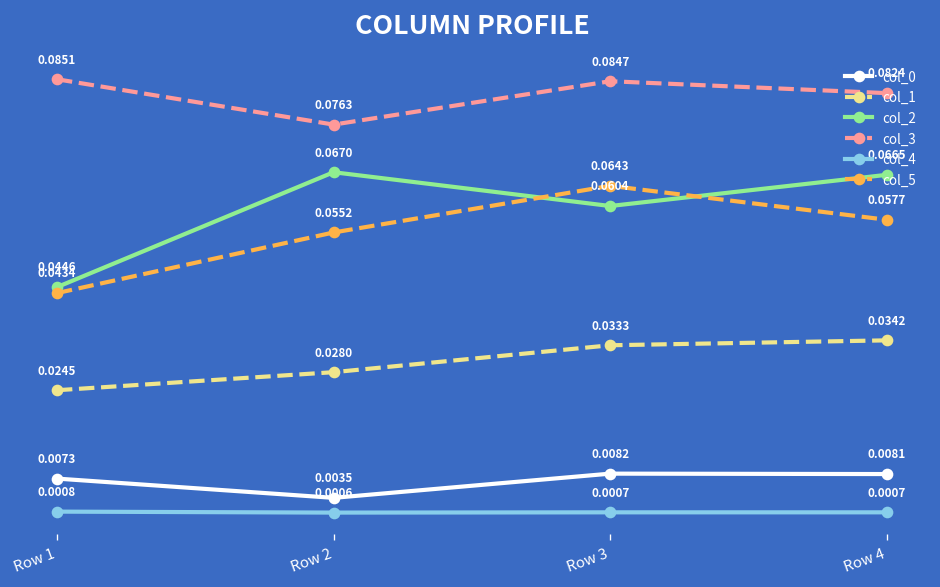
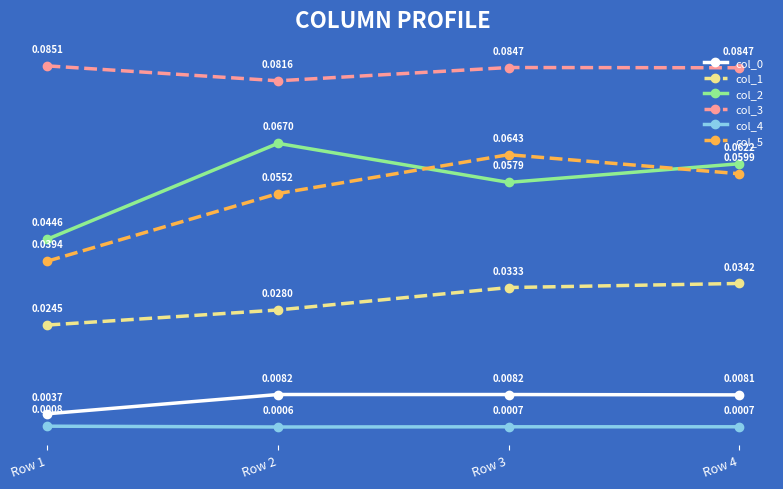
  {
    "col_0": {
-     "Row 1": 0.0073,
-     "Row 2": 0.0035,
+     "Row 1": 0.0037,
+     "Row 2": 0.0082,
      "Row 3": 0.0082,
      "Row 4": 0.0081
    },
    "col_1": {
      "Row 1": 0.0245,
      "Row 2": 0.0280,
      "Row 3": 0.0333,
      "Row 4": 0.0342
    },
    "col_2": {
      "Row 2": 0.0670,
-     "Row 3": 0.0604,
-     "Row 4": 0.0665
+     "Row 3": 0.0579,
+     "Row 4": 0.0622
    },
    "col_3": {
      "Row 1": 0.0851,
-     "Row 2": 0.0763,
+     "Row 2": 0.0816,
      "Row 3": 0.0847,
-     "Row 4": 0.0824
+     "Row 4": 0.0847
    },
    "col_4": {
      "Row 1": 0.0008,
      "Row 3": 0.0007,
      "Row 4": 0.0007
    },
    "col_5": {
-     "Row 1": 0.0434,
+     "Row 1": 0.0394,
      "Row 2": 0.0552,
      "Row 3": 0.0643,
-     "Row 4": 0.0577
+     "Row 4": 0.0599
    }
  }
